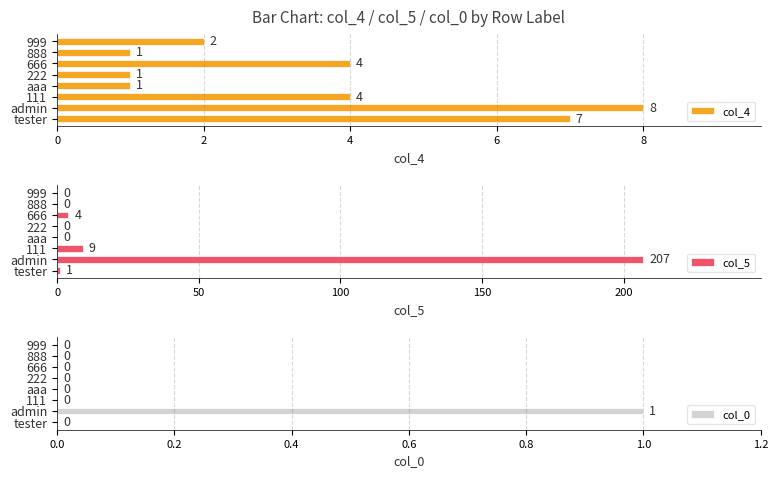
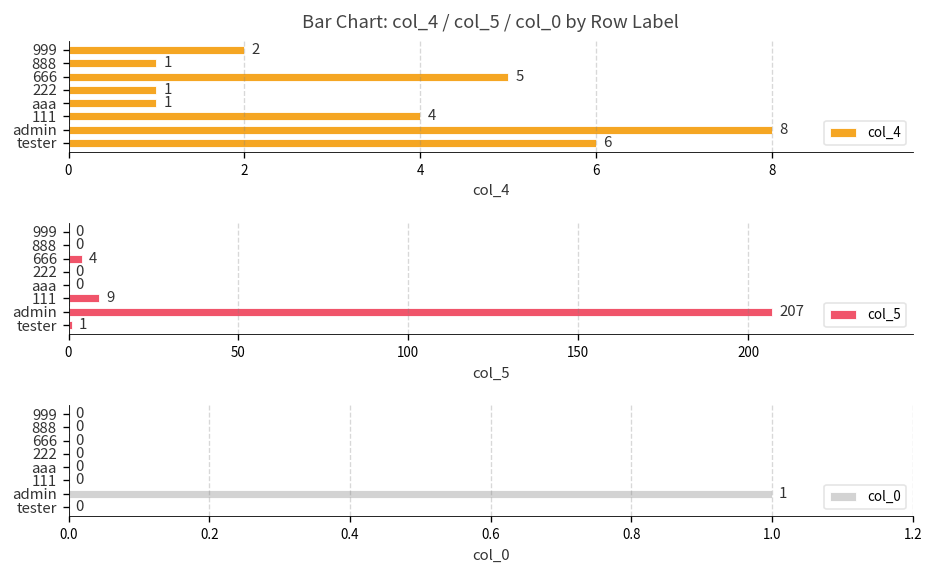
  {
    "Bar Chart: col_4 / col_5 / col_0 by Row Label": {
      "999": 2,
      "888": 1,
-     "666": 4,
+     "666": 5,
      "111": 4,
      "admin": 8,
-     "tester": 7
+     "tester": 6
    }
  }
